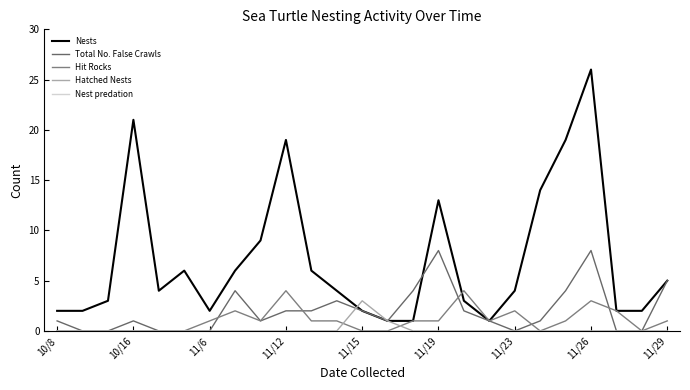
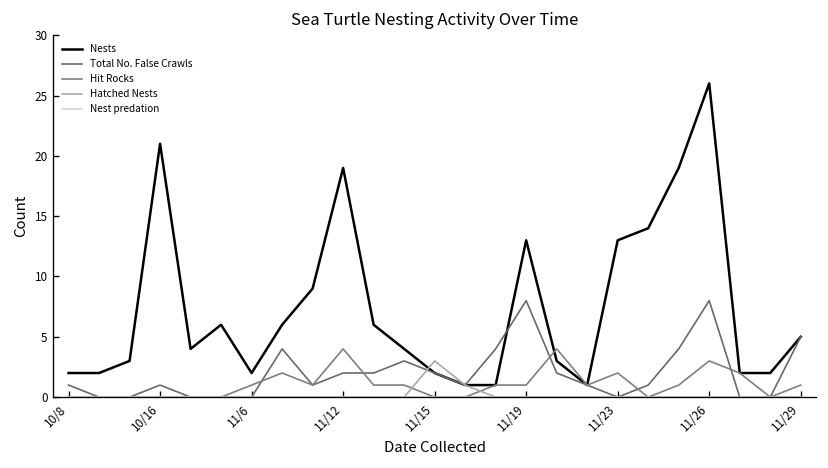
  {
    "Nests": {
      "10/8": 2,
      "10/16": 21,
      "11/6": 2,
      "11/12": 19,
      "11/19": 13,
-     "11/23": 4,
+     "11/23": 13,
      "11/26": 26
    },
    "Hatched Nests": {
      "11/15": 3
    }
  }
